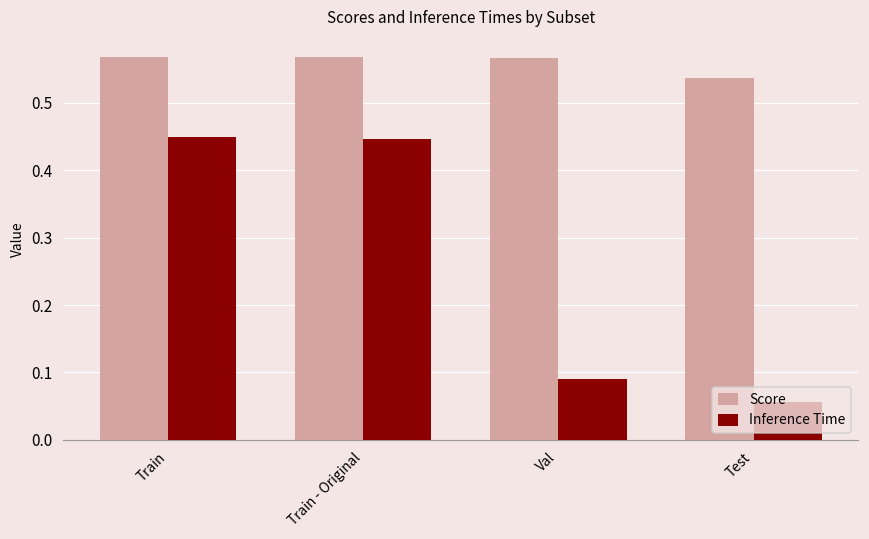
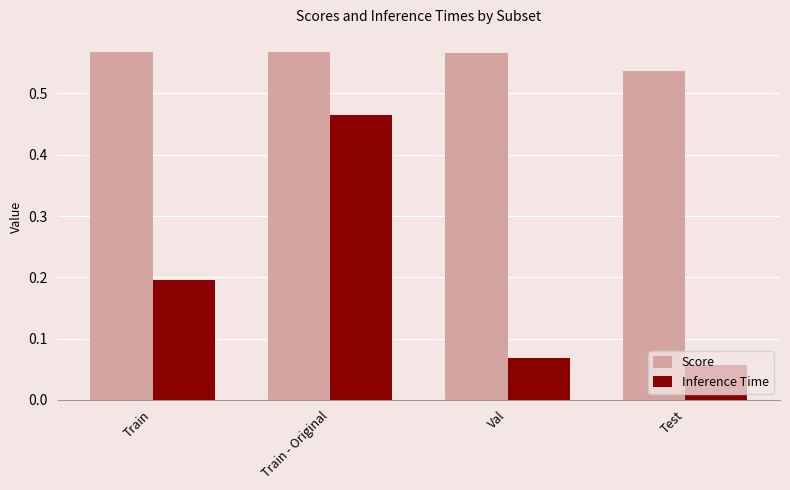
  {
    "Score": {
      "Train": 0.57,
      "Train - Original": 0.57,
      "Val": 0.57,
      "Test": 0.54
    },
    "Inference Time": {
-     "Train": 0.45,
-     "Train - Original": 0.45,
-     "Val": 0.09
+     "Train": 0.20,
+     "Train - Original": 0.47,
+     "Val": 0.07
    }
  }
